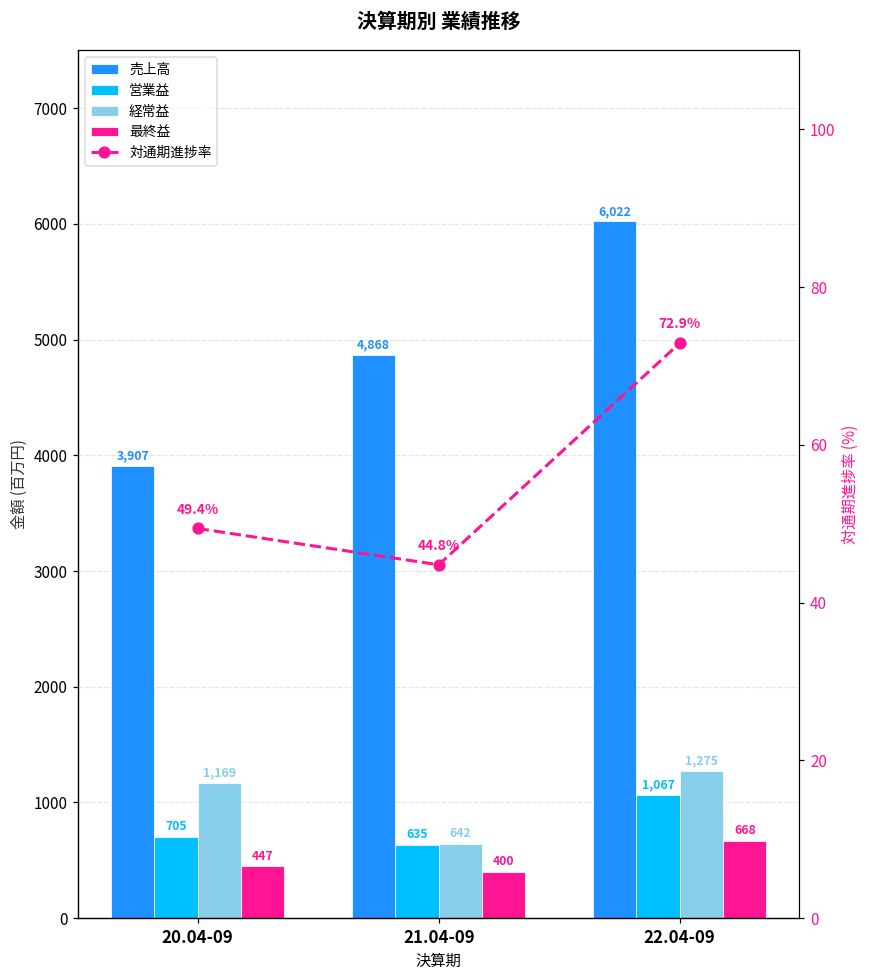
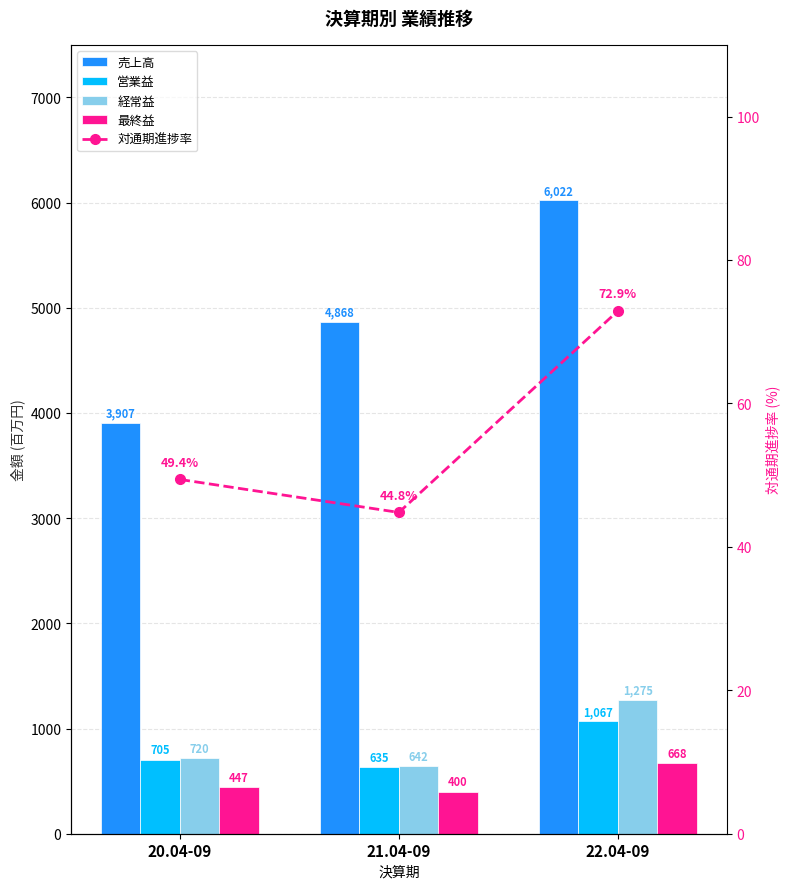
  {
    "経常益": {
-     "20.04-09": "1,169",
+     "20.04-09": "720",
      "21.04-09": "642",
      "22.04-09": "1,275"
    }
  }
